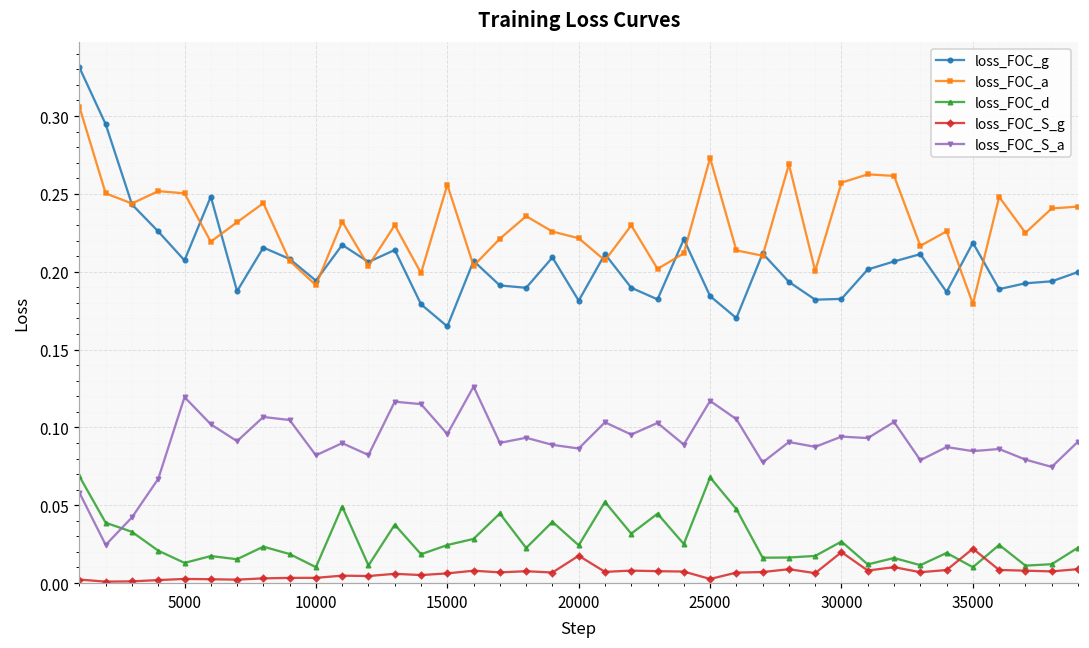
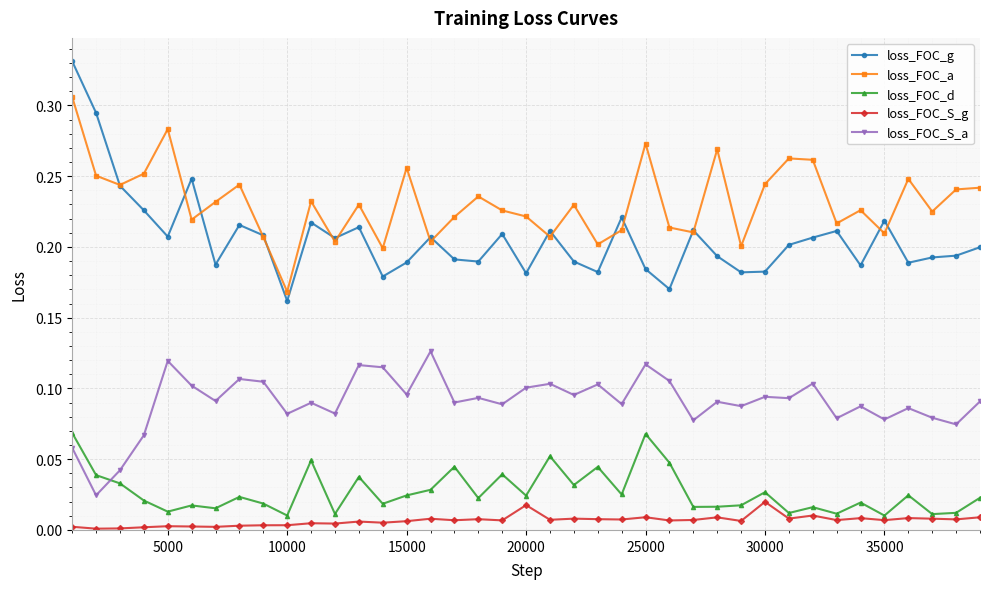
  {
    "loss_FOC_g": {
      "5000": 0.207,
-     "10000": 0.194,
-     "15000": 0.165,
+     "10000": 0.162,
+     "15000": 0.189,
      "20000": 0.181,
      "25000": 0.184,
      "30000": 0.183,
      "35000": 0.219
    },
    "loss_FOC_a": {
-     "5000": 0.250,
-     "10000": 0.191,
+     "5000": 0.283,
+     "10000": 0.168,
      "15000": 0.256,
      "20000": 0.222,
      "25000": 0.273,
-     "30000": 0.257,
-     "35000": 0.179
+     "30000": 0.244,
+     "35000": 0.210
    },
    "loss_FOC_d": {
      "5000": 0.013,
      "10000": 0.010,
      "15000": 0.024,
      "20000": 0.024,
      "25000": 0.068,
      "30000": 0.027,
      "35000": 0.010
    },
    "loss_FOC_S_g": {
      "5000": 0.003,
      "10000": 0.003,
      "15000": 0.006,
      "20000": 0.018,
-     "25000": 0.003,
+     "25000": 0.009,
      "30000": 0.020,
-     "35000": 0.022
+     "35000": 0.007
    },
    "loss_FOC_S_a": {
      "5000": 0.119,
      "10000": 0.082,
      "15000": 0.096,
-     "20000": 0.086,
+     "20000": 0.101,
      "25000": 0.117,
      "30000": 0.094,
-     "35000": 0.085
+     "35000": 0.078
    }
  }
